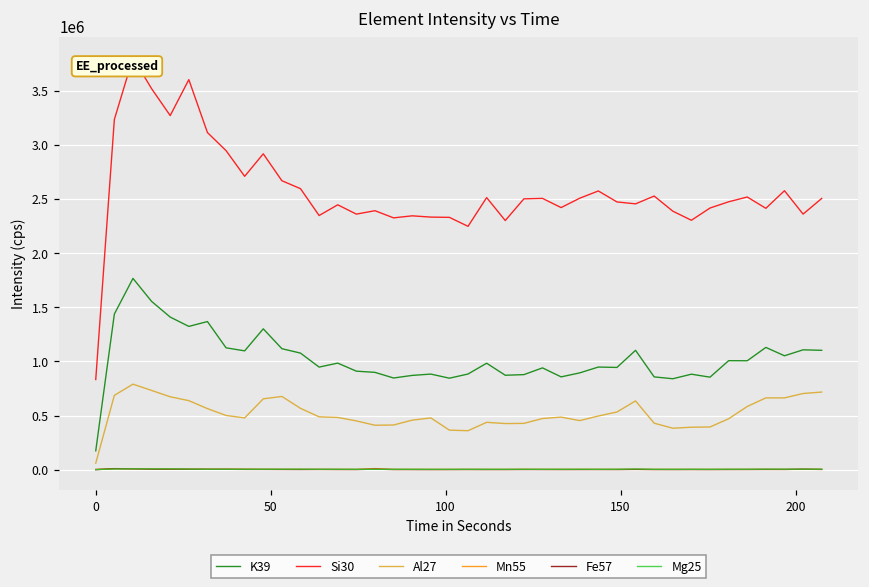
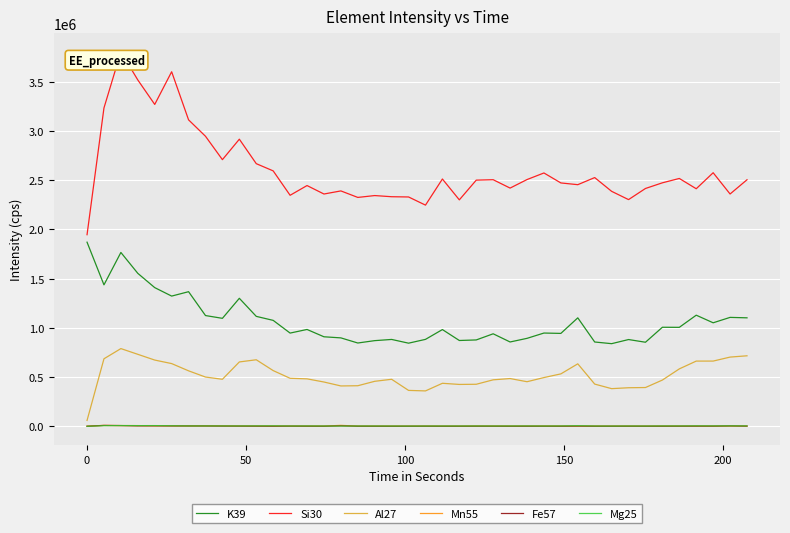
  {
    "K39": {
-     "0": 200000
+     "0": 1900000
    },
    "Si30": {
-     "0": 800000
+     "0": 1900000
    }
  }
